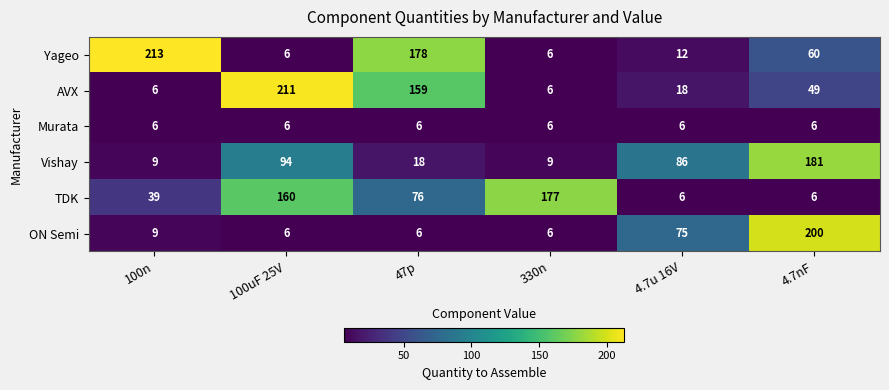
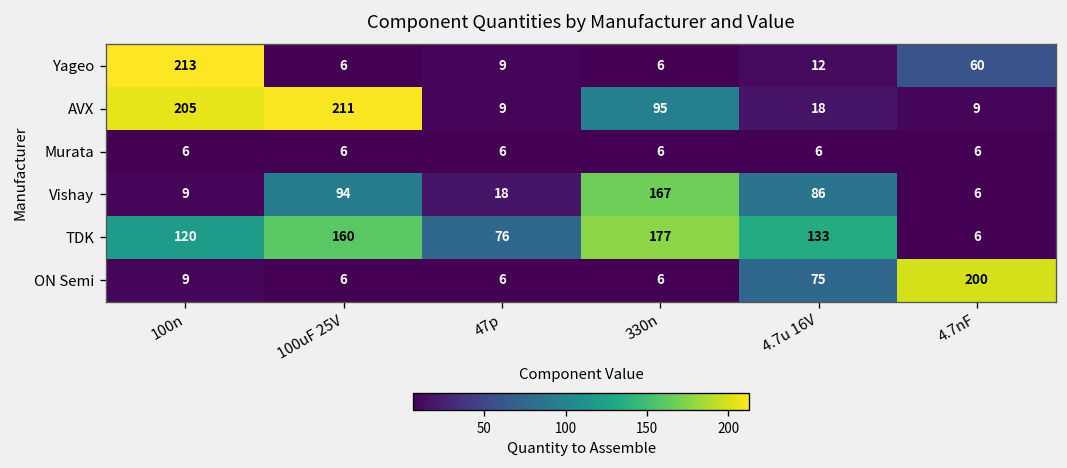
  {
    "Yageo": {
      "100n": 213,
      "100uF 25V": 6,
-     "47p": 178,
+     "47p": 9,
      "330n": 6,
      "4.7u 16V": 12,
      "4.7nF": 60
    },
    "AVX": {
-     "100n": 6,
+     "100n": 205,
      "100uF 25V": 211,
-     "47p": 159,
-     "330n": 6,
+     "47p": 9,
+     "330n": 95,
      "4.7u 16V": 18,
-     "4.7nF": 49
+     "4.7nF": 9
    },
    "Murata": {
      "100n": 6,
      "100uF 25V": 6,
      "47p": 6,
      "330n": 6,
      "4.7u 16V": 6,
      "4.7nF": 6
    },
    "Vishay": {
      "100n": 9,
      "100uF 25V": 94,
      "47p": 18,
-     "330n": 9,
+     "330n": 167,
      "4.7u 16V": 86,
-     "4.7nF": 181
+     "4.7nF": 6
    },
    "TDK": {
-     "100n": 39,
+     "100n": 120,
      "100uF 25V": 160,
      "47p": 76,
      "330n": 177,
-     "4.7u 16V": 6,
+     "4.7u 16V": 133,
      "4.7nF": 6
    },
    "ON Semi": {
      "100n": 9,
      "100uF 25V": 6,
      "47p": 6,
      "330n": 6,
      "4.7u 16V": 75,
      "4.7nF": 200
    }
  }
